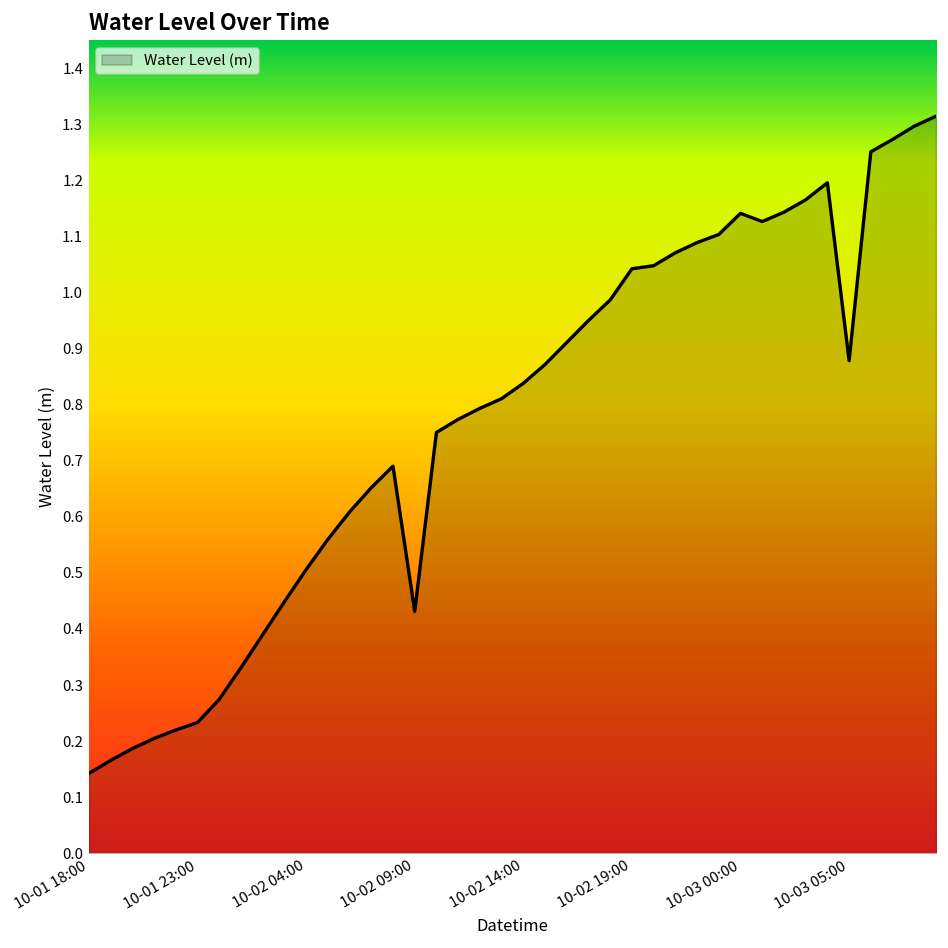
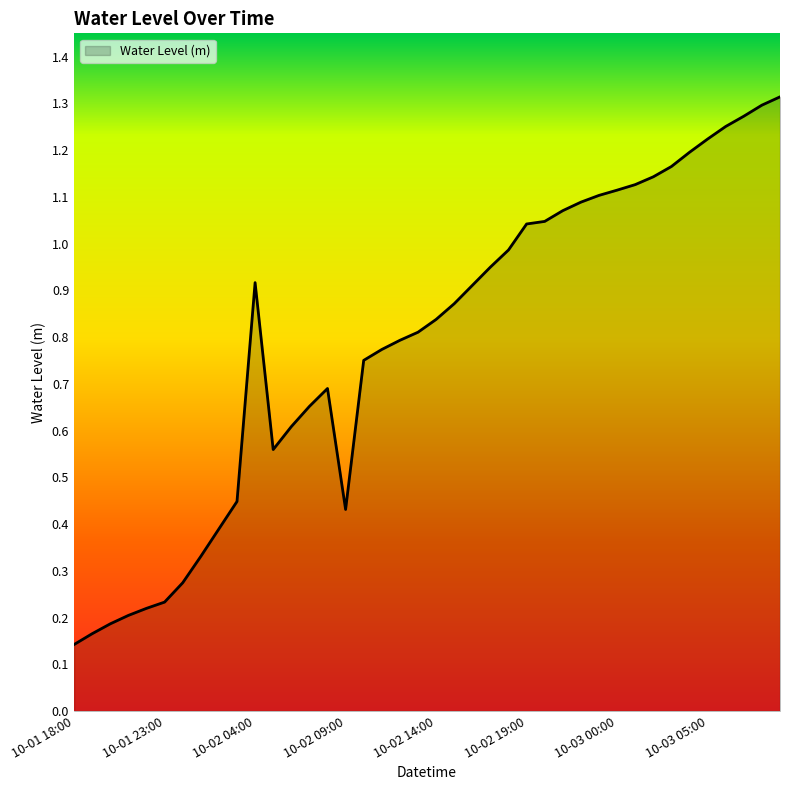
  {
    "10-01 18:00": 0.14,
    "10-01 23:00": 0.23,
-   "10-02 04:00": 0.51,
+   "10-02 04:00": 0.92,
    "10-02 09:00": 0.43,
    "10-02 14:00": 0.84,
    "10-02 19:00": 1.04,
-   "10-03 00:00": 1.14,
-   "10-03 05:00": 0.88
+   "10-03 00:00": 1.11,
+   "10-03 05:00": 1.22
  }
